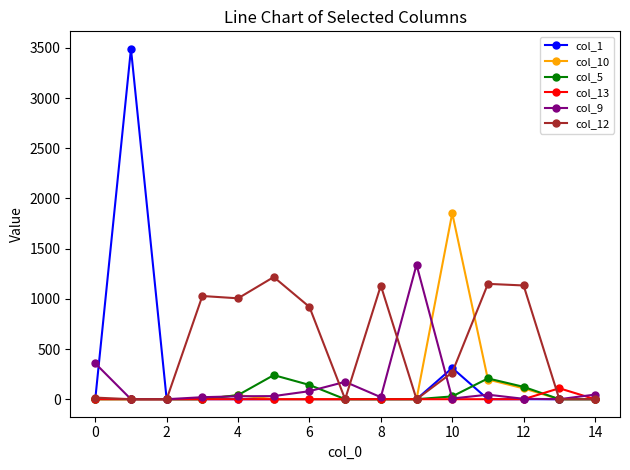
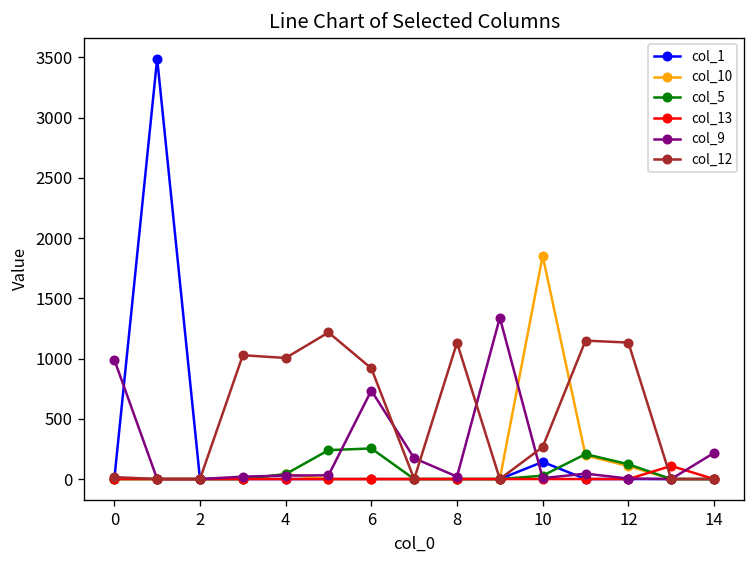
  {
    "col_1": {
-     "10": 310
+     "10": 140
    },
    "col_10": {
      "10": 1850
    },
    "col_5": {
-     "6": 140
+     "6": 250
    },
    "col_9": {
-     "0": 360,
-     "6": 80,
-     "14": 50
+     "0": 990,
+     "6": 740,
+     "14": 220
    },
    "col_12": {
      "4": 1010,
      "6": 920,
      "8": 1130,
      "10": 270,
      "12": 1130
    }
  }
